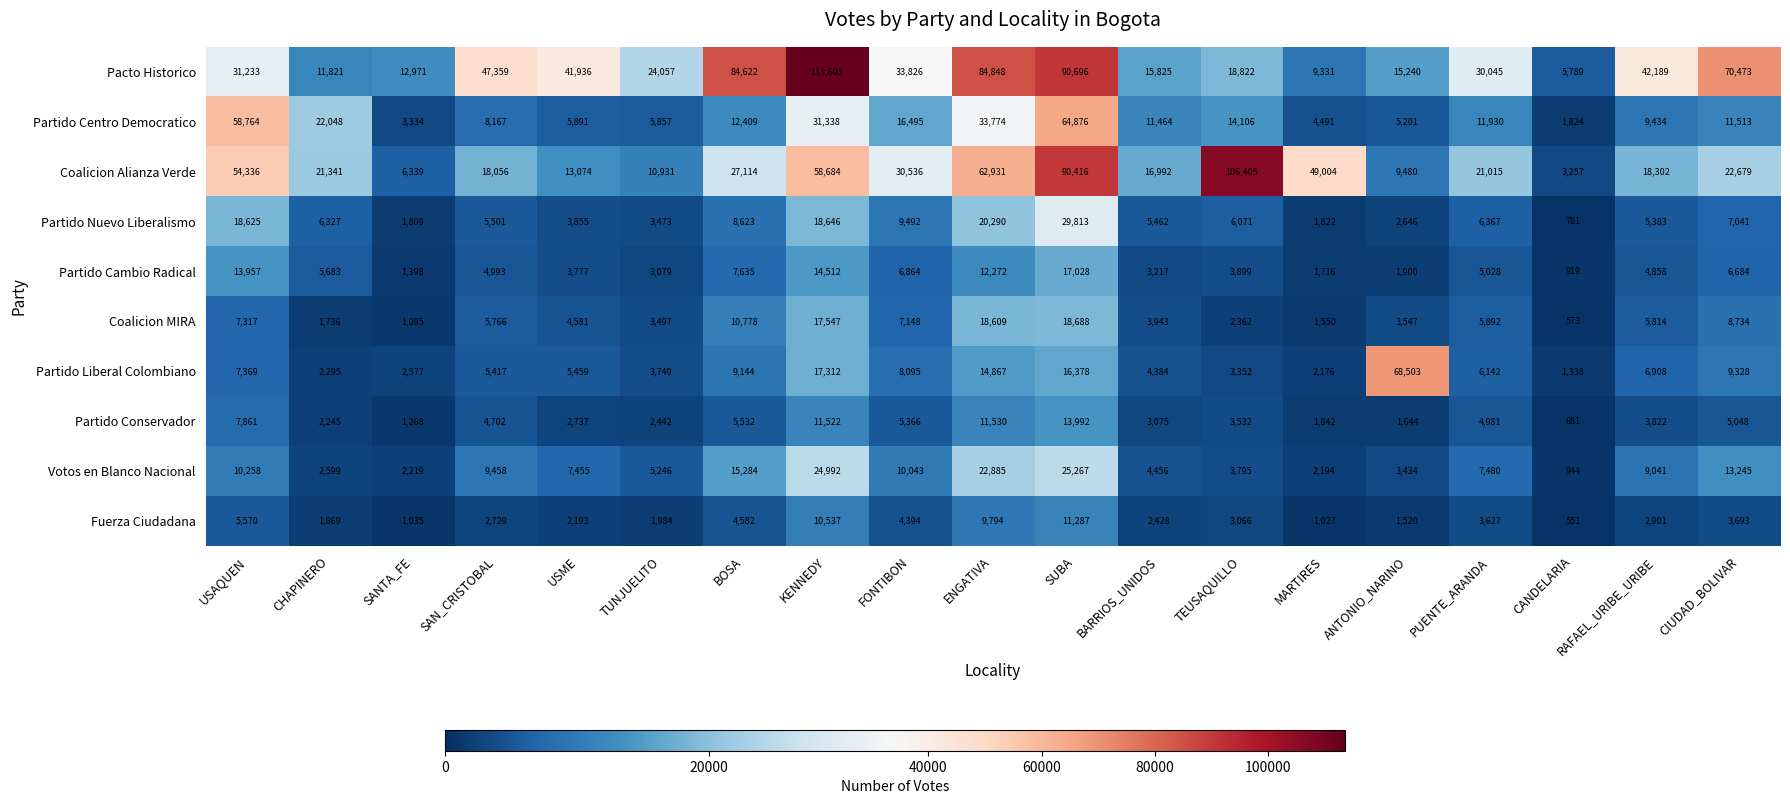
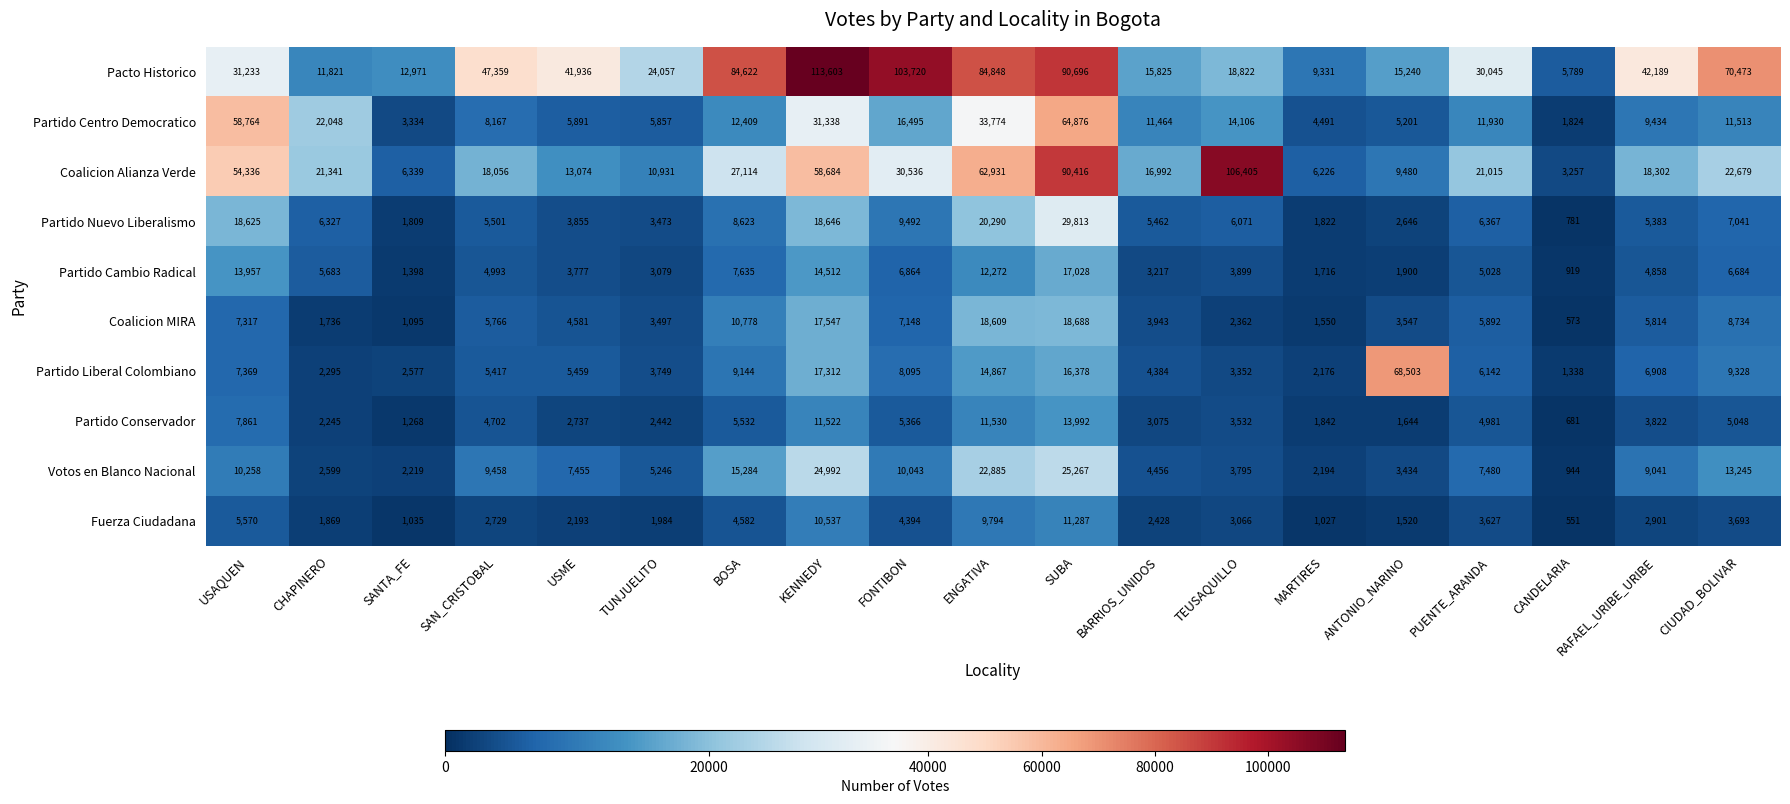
  {
    "Pacto Historico": {
      "USAQUEN": "31,233",
      "CHAPINERO": "11,821",
      "SANTA_FE": "12,971",
      "SAN_CRISTOBAL": "47,359",
      "USME": "41,936",
      "TUNJUELITO": "24,057",
      "BOSA": "84,622",
      "KENNEDY": "113,603",
-     "FONTIBON": "33,826",
+     "FONTIBON": "103,720",
      "ENGATIVA": "84,848",
      "SUBA": "90,696",
      "BARRIOS_UNIDOS": "15,825",
      "TEUSAQUILLO": "18,822",
      "MARTIRES": "9,331",
      "ANTONIO_NARINO": "15,240",
      "PUENTE_ARANDA": "30,045",
      "CANDELARIA": "5,789",
      "RAFAEL_URIBE_URIBE": "42,189",
      "CIUDAD_BOLIVAR": "70,473"
    },
    "Partido Centro Democratico": {
      "USAQUEN": "58,764",
      "CHAPINERO": "22,048",
      "SANTA_FE": "3,334",
      "SAN_CRISTOBAL": "8,167",
      "USME": "5,891",
      "TUNJUELITO": "5,857",
      "BOSA": "12,409",
      "KENNEDY": "31,338",
      "FONTIBON": "16,495",
      "ENGATIVA": "33,774",
      "SUBA": "64,876",
      "BARRIOS_UNIDOS": "11,464",
      "TEUSAQUILLO": "14,106",
      "MARTIRES": "4,491",
      "ANTONIO_NARINO": "5,201",
      "PUENTE_ARANDA": "11,930",
      "CANDELARIA": "1,824",
      "RAFAEL_URIBE_URIBE": "9,434",
      "CIUDAD_BOLIVAR": "11,513"
    },
    "Coalicion Alianza Verde": {
      "USAQUEN": "54,336",
      "CHAPINERO": "21,341",
      "SANTA_FE": "6,339",
      "SAN_CRISTOBAL": "18,056",
      "USME": "13,074",
      "TUNJUELITO": "10,931",
      "BOSA": "27,114",
      "KENNEDY": "58,684",
      "FONTIBON": "30,536",
      "ENGATIVA": "62,931",
      "SUBA": "90,416",
      "BARRIOS_UNIDOS": "16,992",
      "TEUSAQUILLO": "106,405",
-     "MARTIRES": "49,004",
+     "MARTIRES": "6,226",
      "ANTONIO_NARINO": "9,480",
      "PUENTE_ARANDA": "21,015",
      "CANDELARIA": "3,257",
      "RAFAEL_URIBE_URIBE": "18,302",
      "CIUDAD_BOLIVAR": "22,679"
    },
    "Partido Nuevo Liberalismo": {
      "USAQUEN": "18,625",
      "CHAPINERO": "6,327",
      "SANTA_FE": "1,809",
      "SAN_CRISTOBAL": "5,501",
      "USME": "3,855",
      "TUNJUELITO": "3,473",
      "BOSA": "8,623",
      "KENNEDY": "18,646",
      "FONTIBON": "9,492",
      "ENGATIVA": "20,290",
      "SUBA": "29,813",
      "BARRIOS_UNIDOS": "5,462",
      "TEUSAQUILLO": "6,071",
      "MARTIRES": "1,822",
      "ANTONIO_NARINO": "2,646",
      "PUENTE_ARANDA": "6,367",
      "CANDELARIA": "781",
      "RAFAEL_URIBE_URIBE": "5,383",
      "CIUDAD_BOLIVAR": "7,041"
    },
    "Partido Cambio Radical": {
      "USAQUEN": "13,957",
      "CHAPINERO": "5,683",
      "SANTA_FE": "1,398",
      "SAN_CRISTOBAL": "4,993",
      "USME": "3,777",
      "TUNJUELITO": "3,079",
      "BOSA": "7,635",
      "KENNEDY": "14,512",
      "FONTIBON": "6,864",
      "ENGATIVA": "12,272",
      "SUBA": "17,028",
      "BARRIOS_UNIDOS": "3,217",
      "TEUSAQUILLO": "3,899",
      "MARTIRES": "1,716",
      "ANTONIO_NARINO": "1,900",
      "PUENTE_ARANDA": "5,028",
      "CANDELARIA": "919",
      "RAFAEL_URIBE_URIBE": "4,858",
      "CIUDAD_BOLIVAR": "6,684"
    },
    "Coalicion MIRA": {
      "USAQUEN": "7,317",
      "CHAPINERO": "1,736",
      "SANTA_FE": "1,095",
      "SAN_CRISTOBAL": "5,766",
      "USME": "4,581",
      "TUNJUELITO": "3,497",
      "BOSA": "10,778",
      "KENNEDY": "17,547",
      "FONTIBON": "7,148",
      "ENGATIVA": "18,609",
      "SUBA": "18,688",
      "BARRIOS_UNIDOS": "3,943",
      "TEUSAQUILLO": "2,362",
      "MARTIRES": "1,550",
      "ANTONIO_NARINO": "3,547",
      "PUENTE_ARANDA": "5,892",
      "CANDELARIA": "573",
      "RAFAEL_URIBE_URIBE": "5,814",
      "CIUDAD_BOLIVAR": "8,734"
    },
    "Partido Liberal Colombiano": {
      "USAQUEN": "7,369",
      "CHAPINERO": "2,295",
      "SANTA_FE": "2,577",
      "SAN_CRISTOBAL": "5,417",
      "USME": "5,459",
      "TUNJUELITO": "3,749",
      "BOSA": "9,144",
      "KENNEDY": "17,312",
      "FONTIBON": "8,095",
      "ENGATIVA": "14,867",
      "SUBA": "16,378",
      "BARRIOS_UNIDOS": "4,384",
      "TEUSAQUILLO": "3,352",
      "MARTIRES": "2,176",
      "ANTONIO_NARINO": "68,503",
      "PUENTE_ARANDA": "6,142",
      "CANDELARIA": "1,338",
      "RAFAEL_URIBE_URIBE": "6,908",
      "CIUDAD_BOLIVAR": "9,328"
    },
    "Partido Conservador": {
      "USAQUEN": "7,861",
      "CHAPINERO": "2,245",
      "SANTA_FE": "1,268",
      "SAN_CRISTOBAL": "4,702",
      "USME": "2,737",
      "TUNJUELITO": "2,442",
      "BOSA": "5,532",
      "KENNEDY": "11,522",
      "FONTIBON": "5,366",
      "ENGATIVA": "11,530",
      "SUBA": "13,992",
      "BARRIOS_UNIDOS": "3,075",
      "TEUSAQUILLO": "3,532",
      "MARTIRES": "1,842",
      "ANTONIO_NARINO": "1,644",
      "PUENTE_ARANDA": "4,981",
      "CANDELARIA": "681",
      "RAFAEL_URIBE_URIBE": "3,822",
      "CIUDAD_BOLIVAR": "5,048"
    },
    "Votos en Blanco Nacional": {
      "USAQUEN": "10,258",
      "CHAPINERO": "2,599",
      "SANTA_FE": "2,219",
      "SAN_CRISTOBAL": "9,458",
      "USME": "7,455",
      "TUNJUELITO": "5,246",
      "BOSA": "15,284",
      "KENNEDY": "24,992",
      "FONTIBON": "10,043",
      "ENGATIVA": "22,885",
      "SUBA": "25,267",
      "BARRIOS_UNIDOS": "4,456",
      "TEUSAQUILLO": "3,795",
      "MARTIRES": "2,194",
      "ANTONIO_NARINO": "3,434",
      "PUENTE_ARANDA": "7,480",
      "CANDELARIA": "944",
      "RAFAEL_URIBE_URIBE": "9,041",
      "CIUDAD_BOLIVAR": "13,245"
    },
    "Fuerza Ciudadana": {
      "USAQUEN": "5,570",
      "CHAPINERO": "1,869",
      "SANTA_FE": "1,035",
      "SAN_CRISTOBAL": "2,729",
      "USME": "2,193",
      "TUNJUELITO": "1,984",
      "BOSA": "4,582",
      "KENNEDY": "10,537",
      "FONTIBON": "4,394",
      "ENGATIVA": "9,794",
      "SUBA": "11,287",
      "BARRIOS_UNIDOS": "2,428",
      "TEUSAQUILLO": "3,066",
      "MARTIRES": "1,027",
      "ANTONIO_NARINO": "1,520",
      "PUENTE_ARANDA": "3,627",
      "CANDELARIA": "551",
      "RAFAEL_URIBE_URIBE": "2,901",
      "CIUDAD_BOLIVAR": "3,693"
    }
  }
